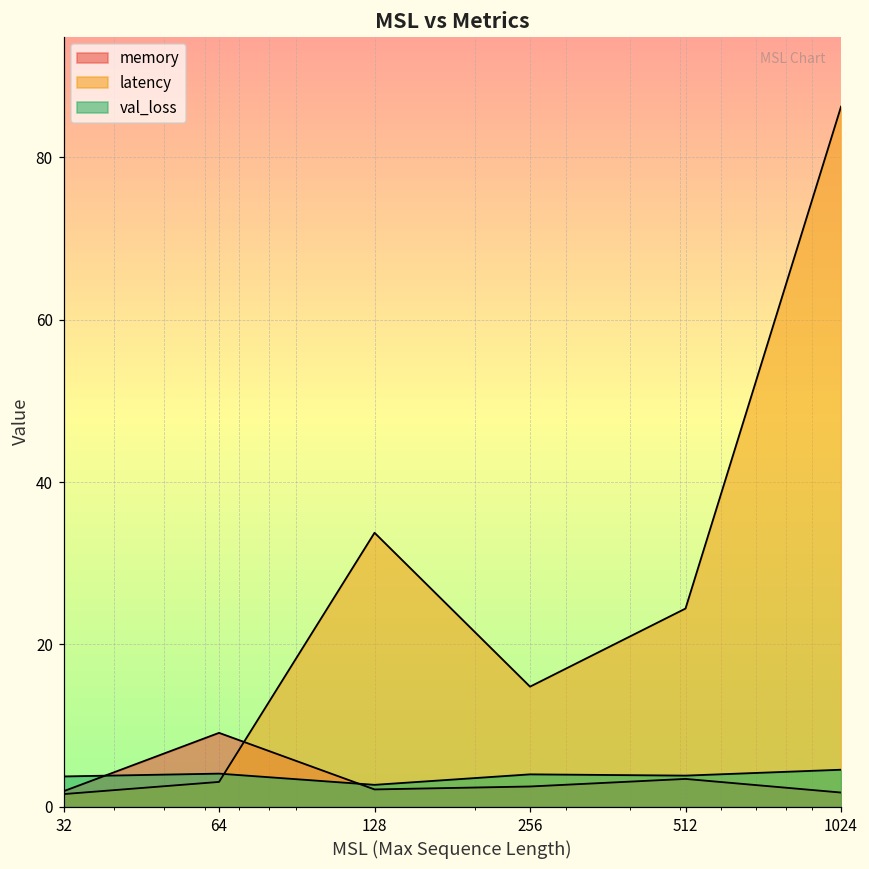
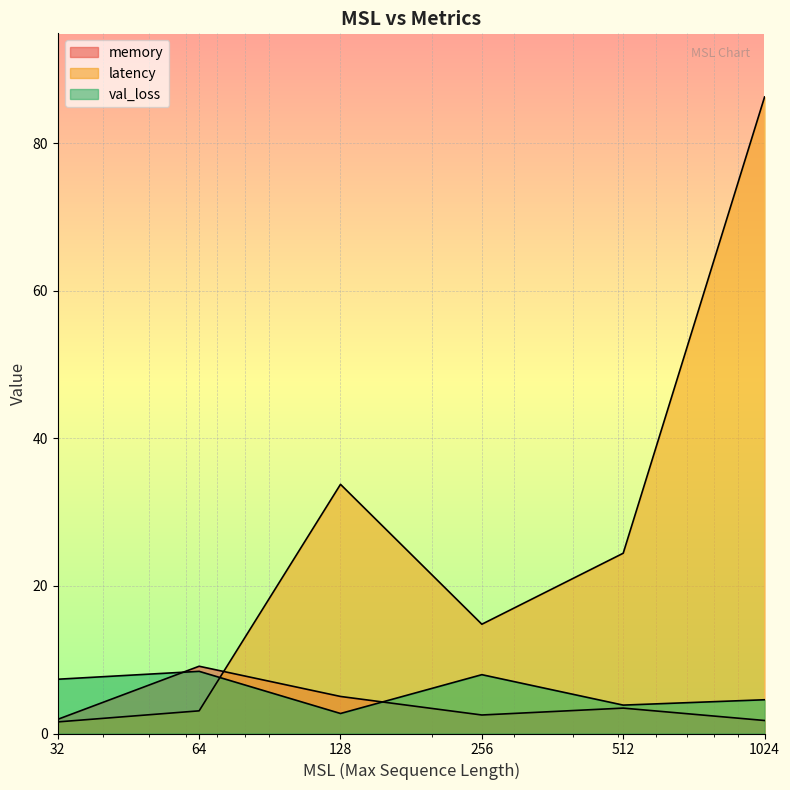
  {
    "memory": {
      "32": 2,
      "64": 9,
-     "128": 2,
+     "128": 5,
      "256": 3,
      "512": 3,
      "1024": 2
    },
    "latency": {
      "32": 2,
      "64": 3,
      "128": 34,
      "256": 15,
      "512": 24,
      "1024": 86
    },
    "val_loss": {
-     "32": 4,
-     "64": 4,
+     "32": 7,
+     "64": 8,
      "128": 3,
-     "256": 4,
+     "256": 8,
      "512": 4,
      "1024": 5
    }
  }
